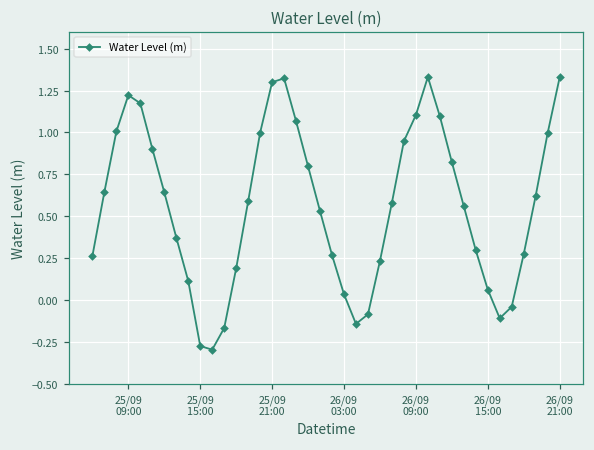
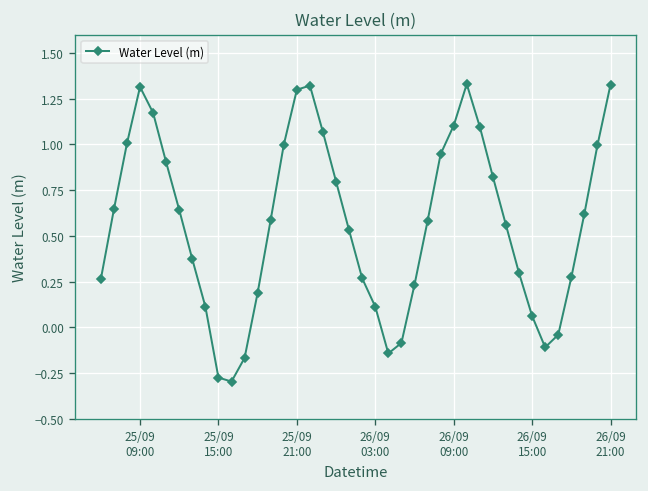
  {
-   "25/09 09:00": 1.22,
+   "25/09 09:00": 1.32,
    "25/09 15:00": -0.28,
    "25/09 21:00": 1.30,
-   "26/09 03:00": 0.03,
+   "26/09 03:00": 0.11,
    "26/09 09:00": 1.10,
    "26/09 15:00": 0.06,
    "26/09 21:00": 1.33
  }
